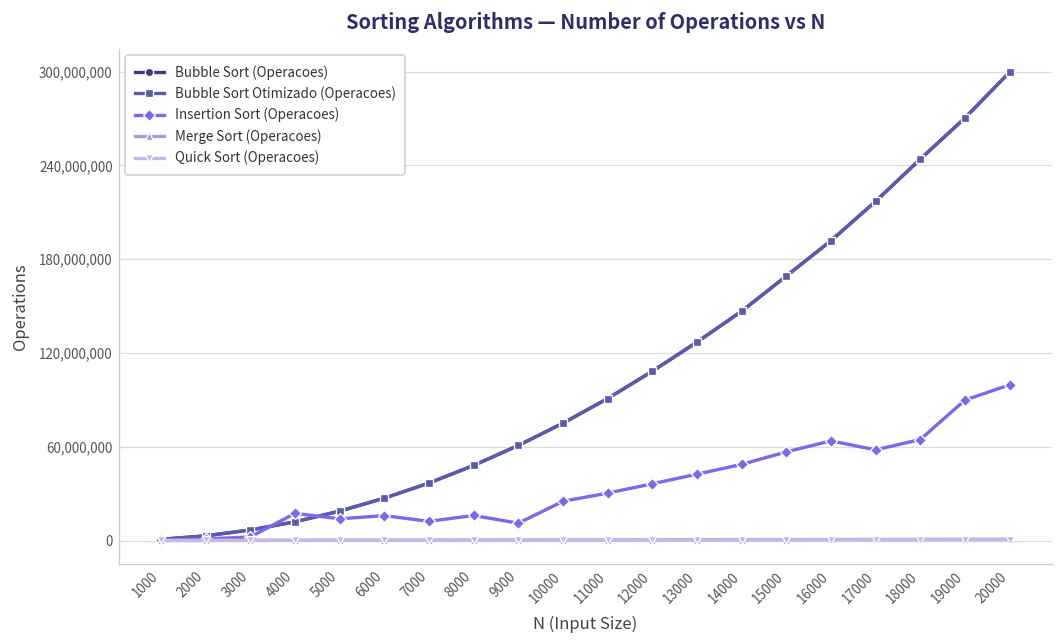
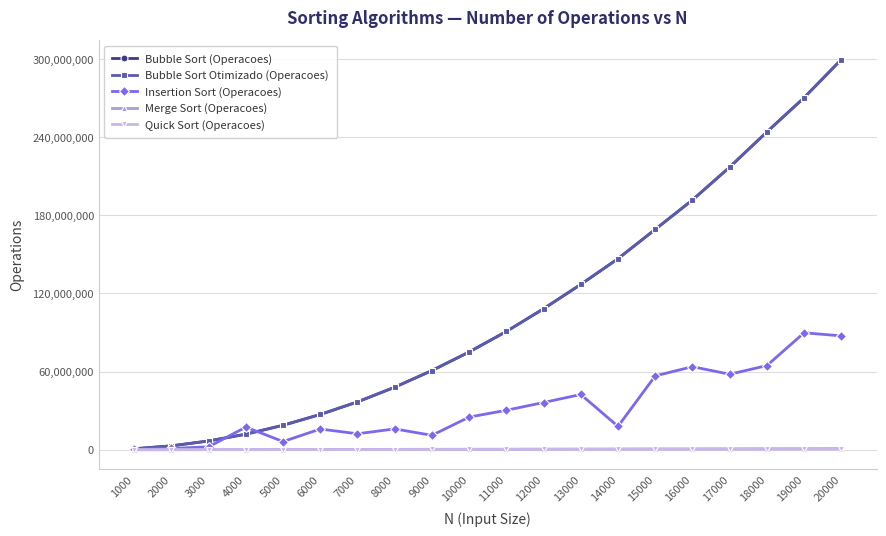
  {
    "Insertion Sort (Operacoes)": {
      "3000": "2,000,000",
      "4000": "17,000,000",
-     "5000": "14,000,000",
+     "5000": "6,000,000",
      "6000": "16,000,000",
      "7000": "12,000,000",
      "8000": "16,000,000",
      "9000": "11,000,000",
      "10000": "25,000,000",
      "11000": "30,000,000",
      "12000": "36,000,000",
      "13000": "42,000,000",
-     "14000": "49,000,000",
+     "14000": "18,000,000",
      "15000": "57,000,000",
      "16000": "64,000,000",
      "17000": "58,000,000",
      "18000": "65,000,000",
      "19000": "90,000,000",
-     "20000": "100,000,000"
+     "20000": "87,000,000"
    }
  }
